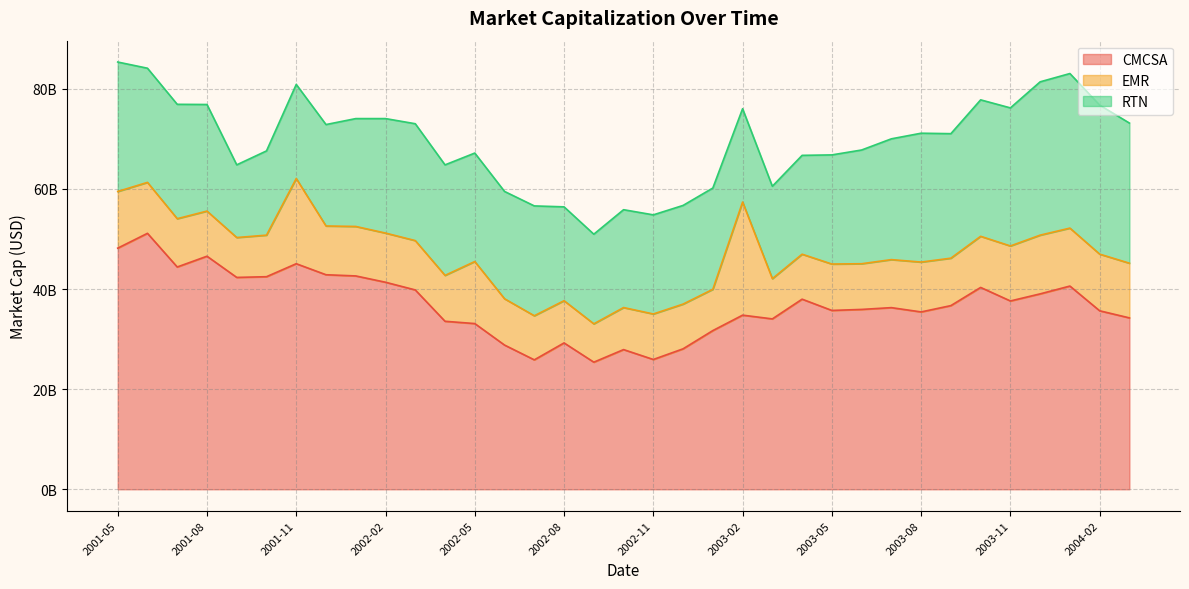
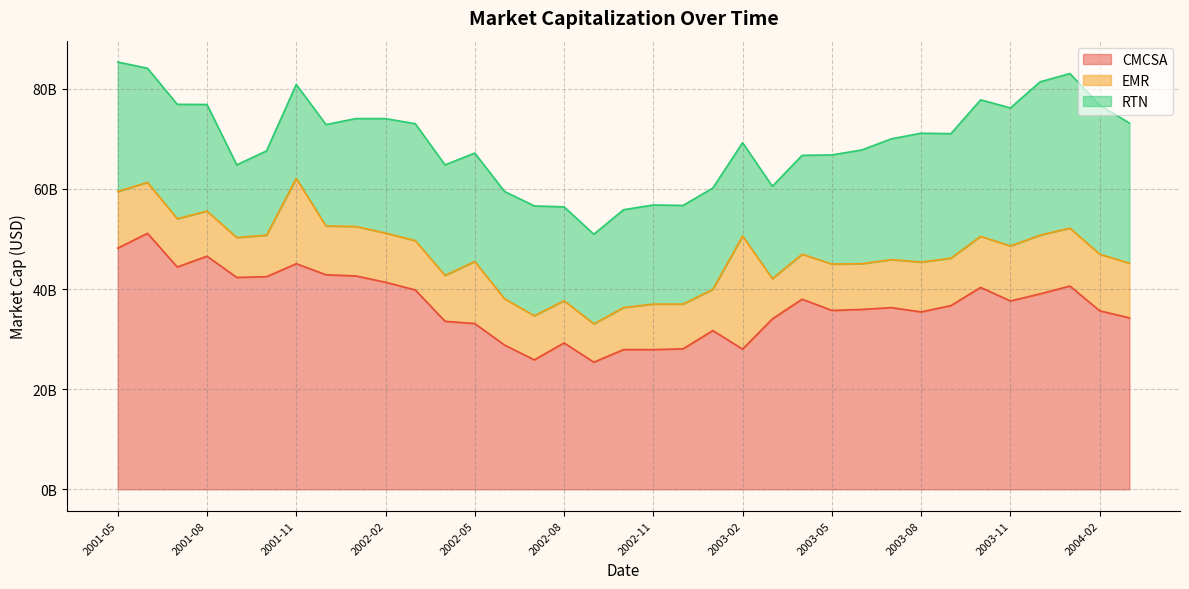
  {
    "CMCSA": {
      "2001-05": 48000000000,
      "2001-08": 47000000000,
      "2001-11": 45000000000,
      "2002-02": 41000000000,
      "2002-05": 33000000000,
      "2002-08": 29000000000,
-     "2002-11": 26000000000,
-     "2003-02": 35000000000,
+     "2002-11": 28000000000,
+     "2003-02": 28000000000,
      "2003-05": 36000000000,
      "2003-08": 35000000000,
      "2003-11": 38000000000,
      "2004-02": 36000000000
    },
    "EMR": {
      "2001-05": 11000000000,
      "2001-08": 9000000000,
      "2001-11": 17000000000,
      "2002-02": 10000000000,
      "2002-05": 12000000000,
      "2002-08": 8000000000,
      "2002-11": 9000000000,
      "2003-02": 23000000000,
      "2003-05": 9000000000,
      "2003-08": 10000000000,
      "2003-11": 11000000000,
      "2004-02": 11000000000
    },
    "RTN": {
      "2001-05": 26000000000,
      "2001-08": 21000000000,
      "2001-11": 19000000000,
      "2002-02": 23000000000,
      "2002-05": 22000000000,
      "2002-08": 19000000000,
      "2002-11": 20000000000,
      "2003-02": 19000000000,
      "2003-05": 22000000000,
      "2003-08": 26000000000,
      "2003-11": 28000000000
    }
  }
